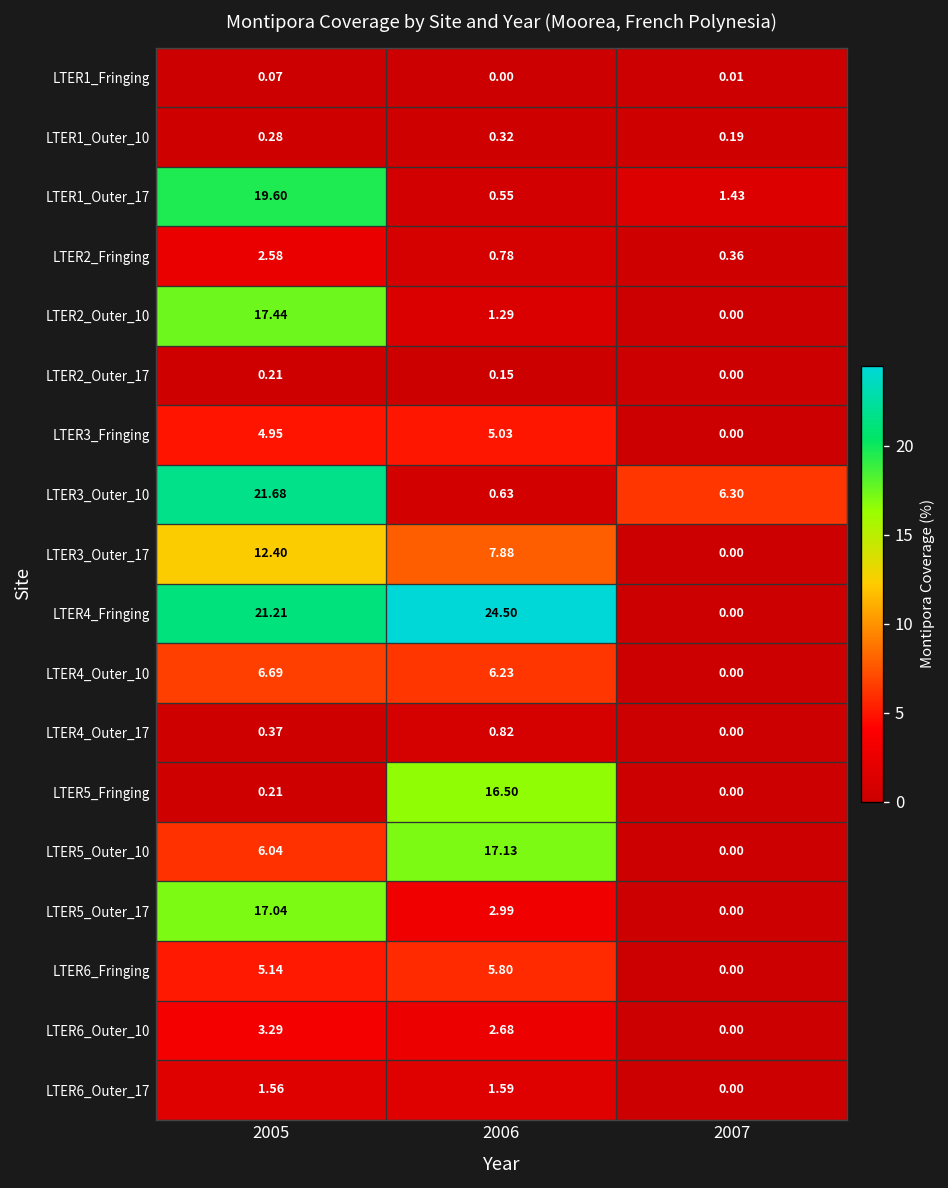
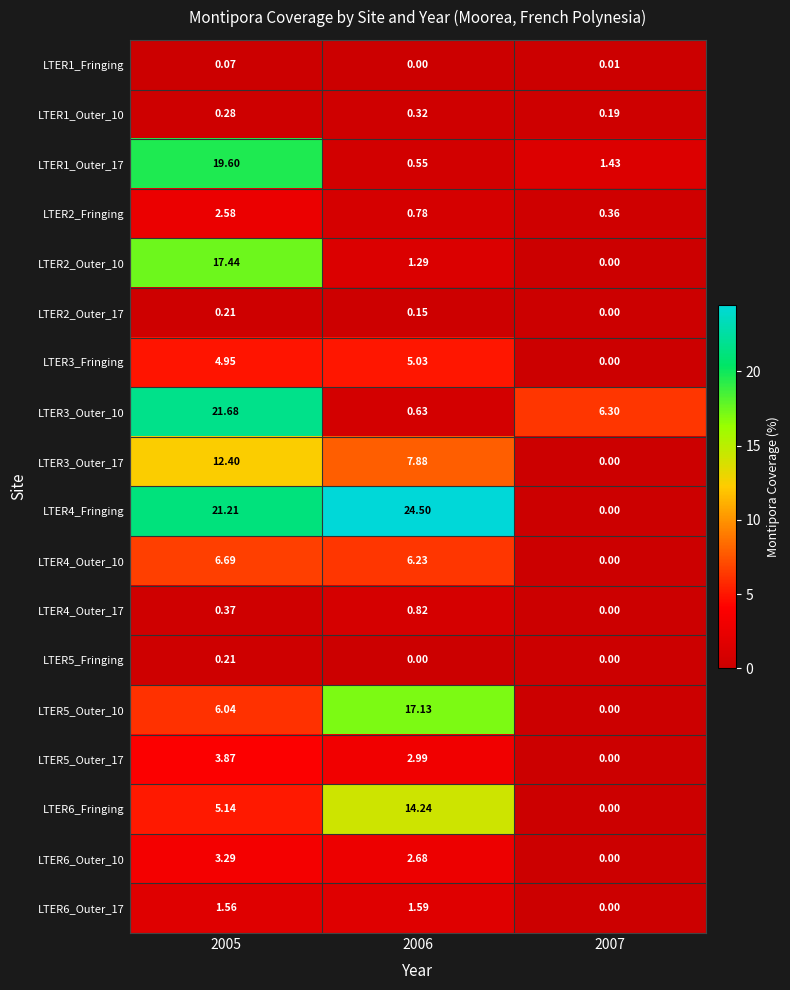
  {
    "LTER1_Fringing": {
      "2005": 0.07,
      "2006": 0.00,
      "2007": 0.01
    },
    "LTER1_Outer_10": {
      "2005": 0.28,
      "2006": 0.32,
      "2007": 0.19
    },
    "LTER1_Outer_17": {
      "2005": 19.60,
      "2006": 0.55,
      "2007": 1.43
    },
    "LTER2_Fringing": {
      "2005": 2.58,
      "2006": 0.78,
      "2007": 0.36
    },
    "LTER2_Outer_10": {
      "2005": 17.44,
      "2006": 1.29,
      "2007": 0.00
    },
    "LTER2_Outer_17": {
      "2005": 0.21,
      "2006": 0.15,
      "2007": 0.00
    },
    "LTER3_Fringing": {
      "2005": 4.95,
      "2006": 5.03,
      "2007": 0.00
    },
    "LTER3_Outer_10": {
      "2005": 21.68,
      "2006": 0.63,
      "2007": 6.30
    },
    "LTER3_Outer_17": {
      "2005": 12.40,
      "2006": 7.88,
      "2007": 0.00
    },
    "LTER4_Fringing": {
      "2005": 21.21,
      "2006": 24.50,
      "2007": 0.00
    },
    "LTER4_Outer_10": {
      "2005": 6.69,
      "2006": 6.23,
      "2007": 0.00
    },
    "LTER4_Outer_17": {
      "2005": 0.37,
      "2006": 0.82,
      "2007": 0.00
    },
    "LTER5_Fringing": {
      "2005": 0.21,
-     "2006": 16.50,
+     "2006": 0.00,
      "2007": 0.00
    },
    "LTER5_Outer_10": {
      "2005": 6.04,
      "2006": 17.13,
      "2007": 0.00
    },
    "LTER5_Outer_17": {
-     "2005": 17.04,
+     "2005": 3.87,
      "2006": 2.99,
      "2007": 0.00
    },
    "LTER6_Fringing": {
      "2005": 5.14,
-     "2006": 5.80,
+     "2006": 14.24,
      "2007": 0.00
    },
    "LTER6_Outer_10": {
      "2005": 3.29,
      "2006": 2.68,
      "2007": 0.00
    },
    "LTER6_Outer_17": {
      "2005": 1.56,
      "2006": 1.59,
      "2007": 0.00
    }
  }
